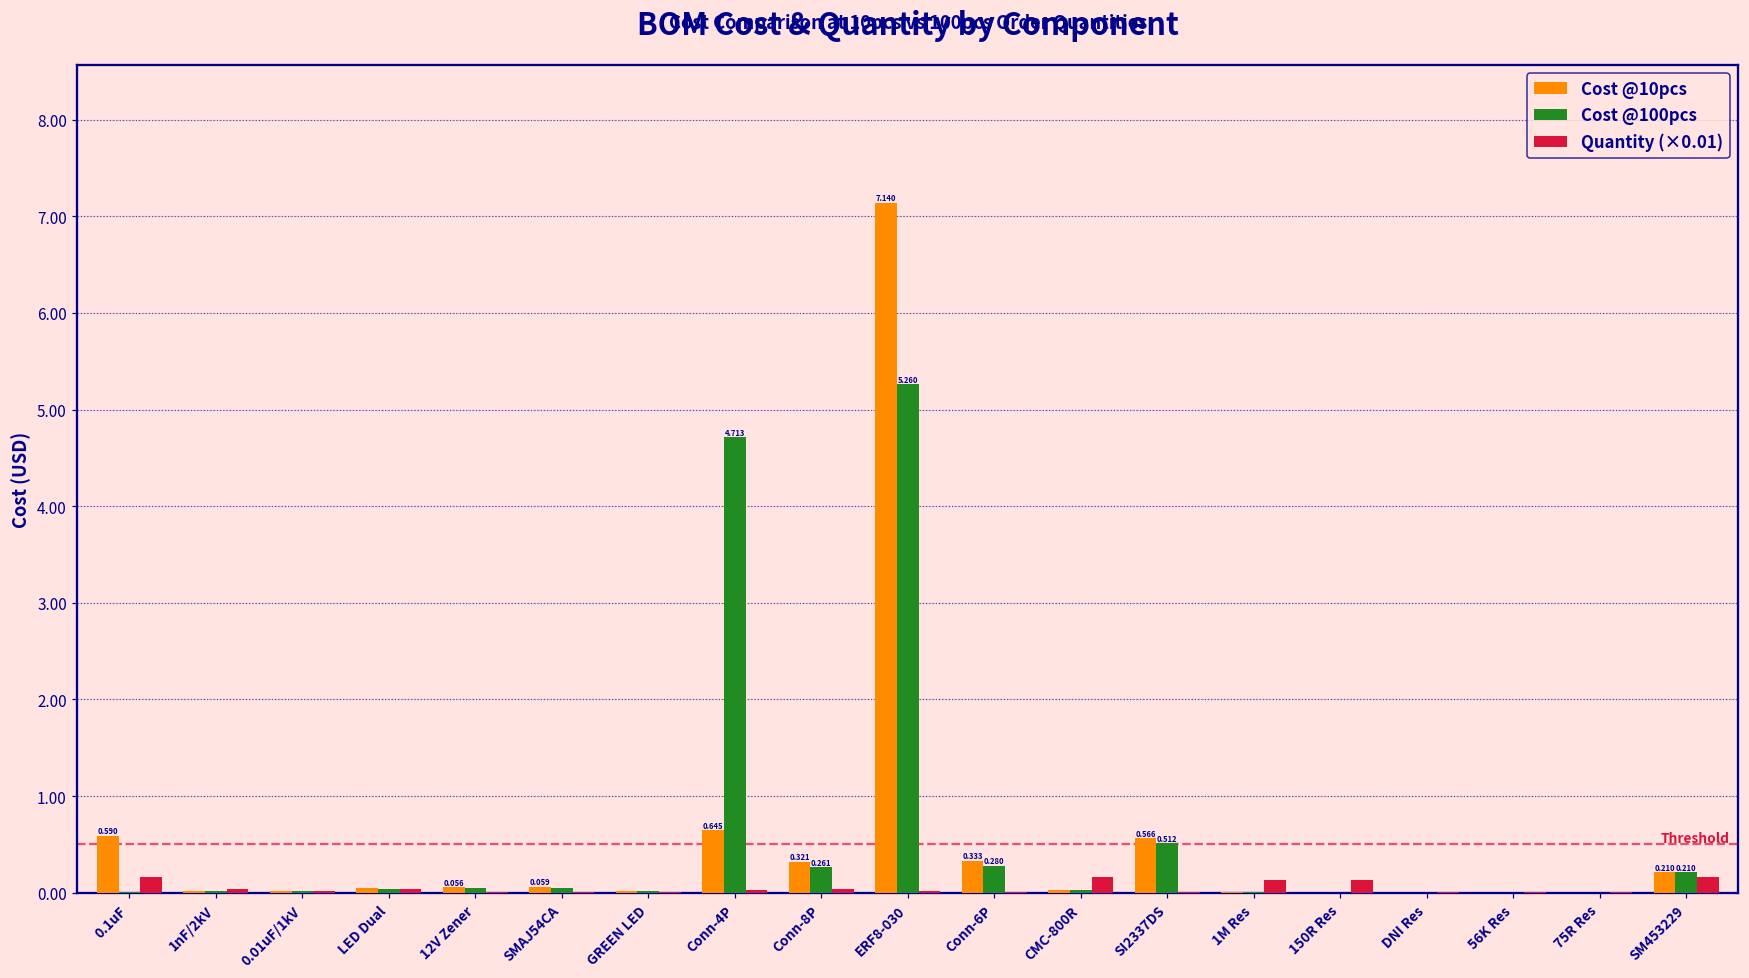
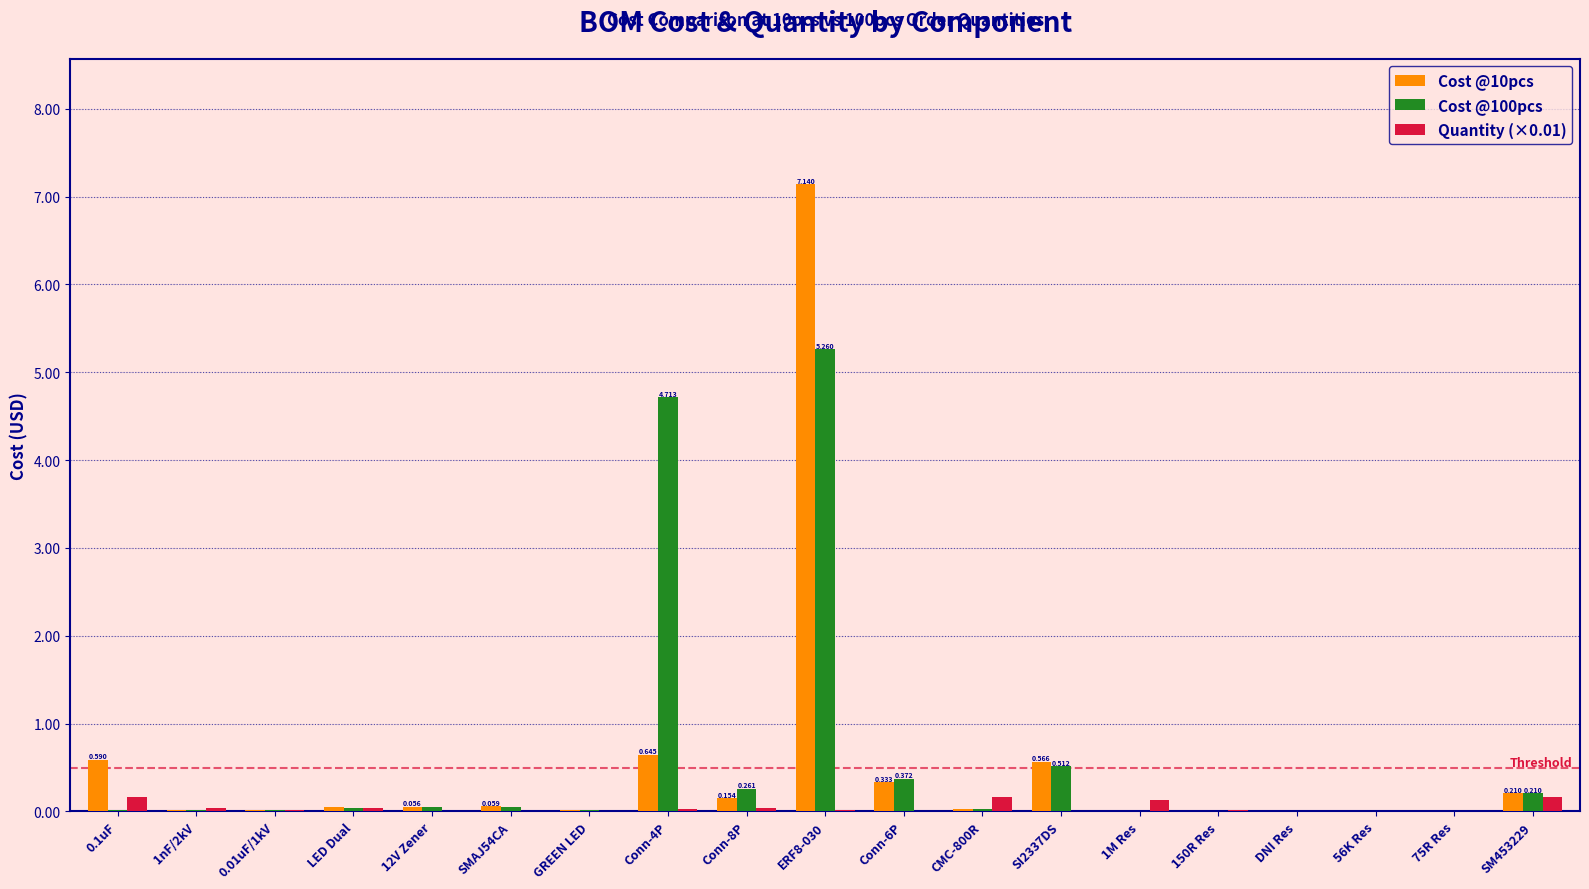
  {
    "Cost @10pcs": {
      "0.1uF": 0.590,
      "12V Zener": 0.056,
      "SMAJ54CA": 0.059,
      "Conn-4P": 0.645,
-     "Conn-8P": 0.321,
+     "Conn-8P": 0.154,
      "ERF8-030": 7.140,
      "Conn-6P": 0.333,
      "SI2337DS": 0.566,
      "SM453229": 0.210
    },
    "Cost @100pcs": {
      "Conn-4P": 4.713,
      "Conn-8P": 0.261,
      "ERF8-030": 5.260,
-     "Conn-6P": 0.280,
+     "Conn-6P": 0.372,
      "SI2337DS": 0.512,
      "SM453229": 0.210
    },
    "Quantity (×0.01)": {
      "0.1uF": 0.2,
      "1nF/2kV": 0.0,
      "LED Dual": 0.0,
      "Conn-4P": 0.0,
      "Conn-8P": 0.0,
      "CMC-800R": 0.2,
      "1M Res": 0.1,
-     "150R Res": 0.1,
+     "150R Res": 0.0,
      "SM453229": 0.2
    }
  }
